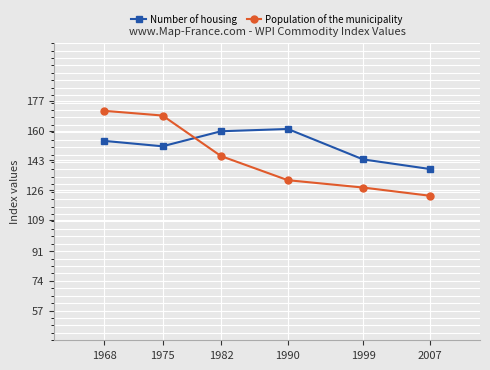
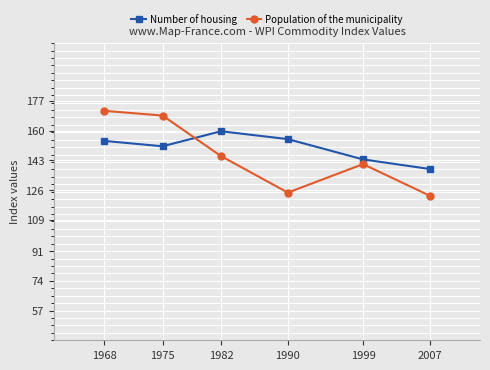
  {
    "Number of housing": {
      "1968": 154,
      "1975": 151,
      "1982": 160,
-     "1990": 161,
+     "1990": 155,
      "1999": 144,
      "2007": 138
    },
    "Population of the municipality": {
      "1968": 171,
      "1975": 169,
      "1982": 145,
-     "1990": 132,
-     "1999": 127,
+     "1990": 125,
+     "1999": 141,
      "2007": 123
    }
  }
